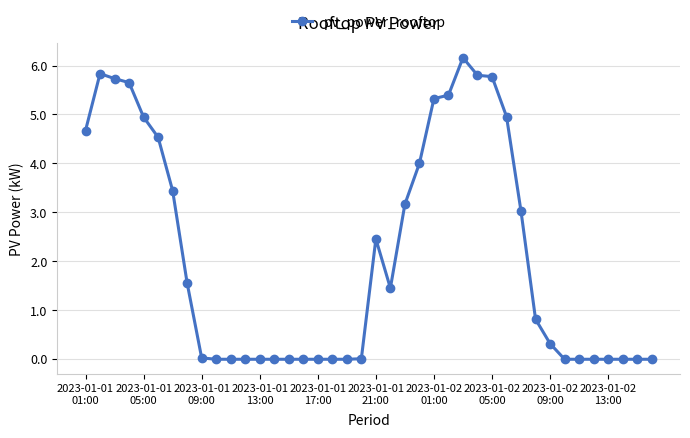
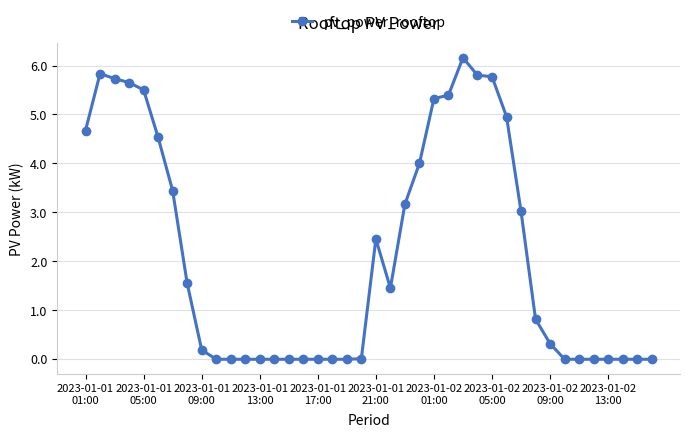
  {
    "2023-01-01 01:00": 4.7,
-   "2023-01-01 05:00": 4.9,
-   "2023-01-01 09:00": 0.0,
+   "2023-01-01 05:00": 5.5,
+   "2023-01-01 09:00": 0.2,
    "2023-01-01 13:00": 0.0,
    "2023-01-01 17:00": 0.0,
    "2023-01-01 21:00": 2.5,
    "2023-01-02 01:00": 5.3,
    "2023-01-02 05:00": 5.8,
    "2023-01-02 09:00": 0.3,
    "2023-01-02 13:00": 0.0
  }
